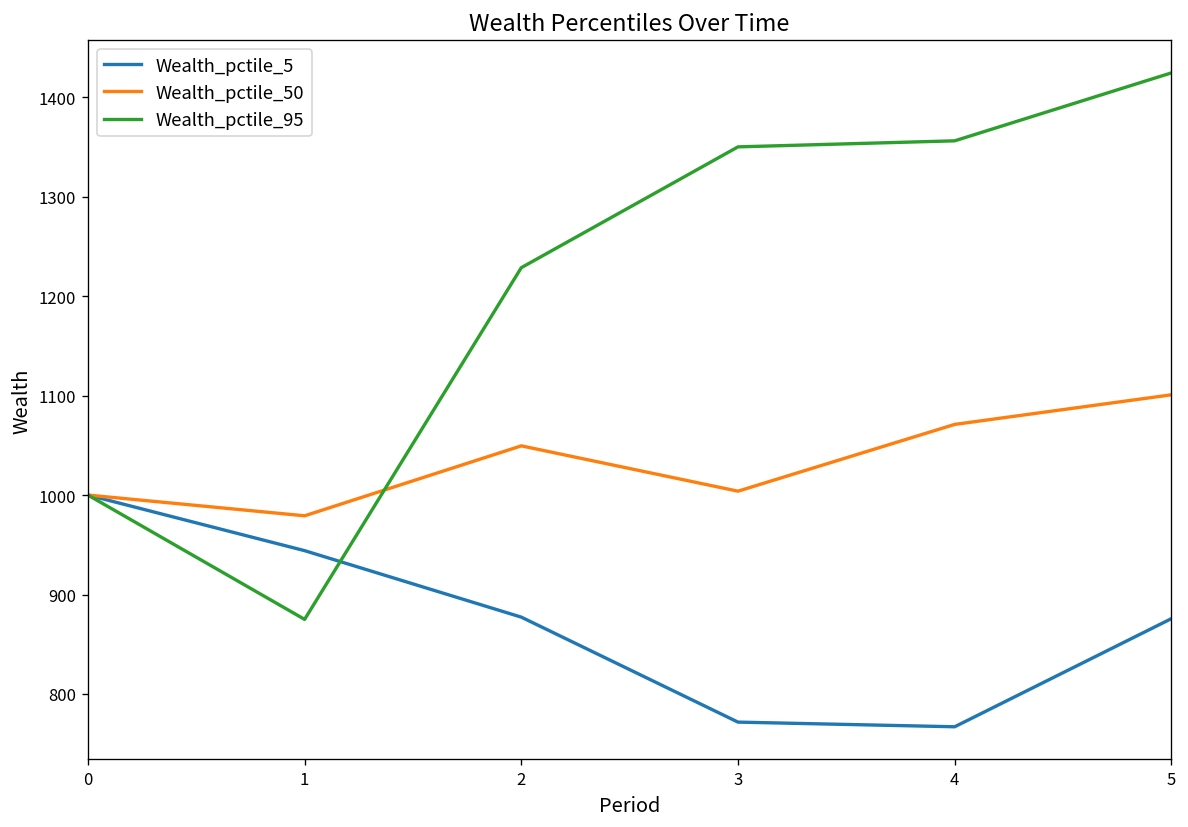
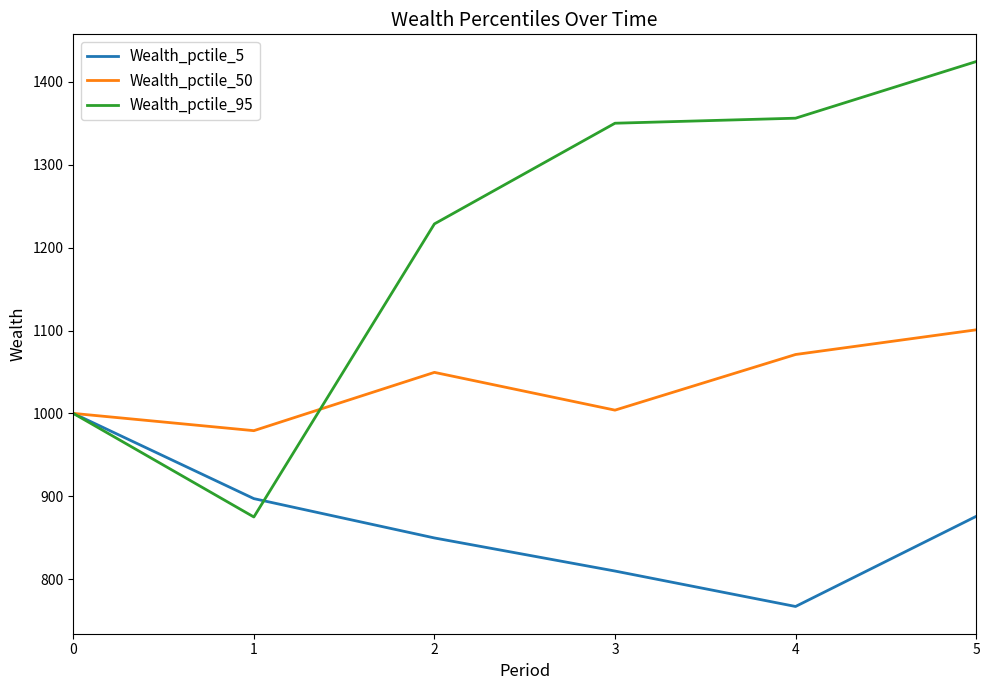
  {
    "Wealth_pctile_5": {
-     "1": 940,
-     "2": 880,
-     "3": 770,
+     "1": 900,
+     "2": 850,
+     "3": 810,
      "4": 770,
      "5": 880
    },
    "Wealth_pctile_50": {
      "1": 980,
      "2": 1050,
      "3": 1000,
      "4": 1070,
      "5": 1100
    },
    "Wealth_pctile_95": {
      "1": 870,
      "2": 1230,
      "3": 1350,
      "4": 1360,
      "5": 1420
    }
  }
